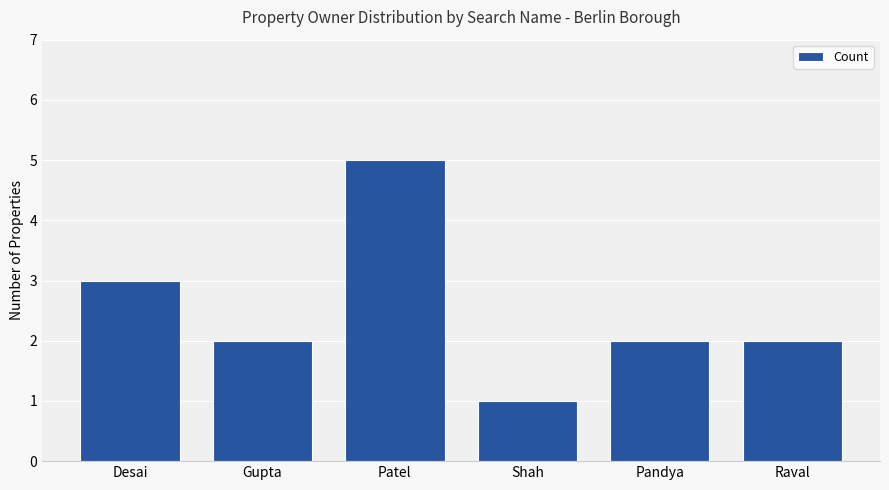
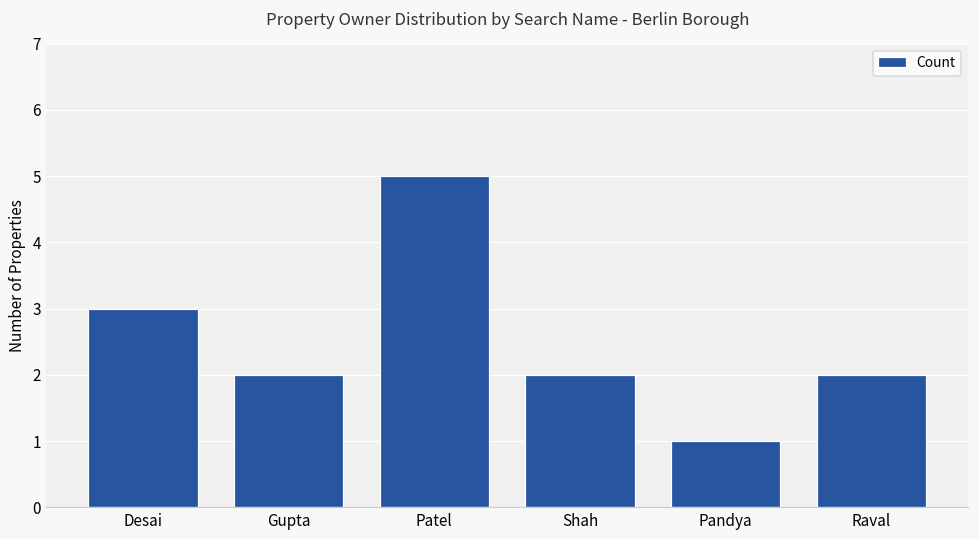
  {
    "Desai": 3,
    "Gupta": 2,
    "Patel": 5,
-   "Shah": 1,
-   "Pandya": 2,
+   "Shah": 2,
+   "Pandya": 1,
    "Raval": 2
  }
